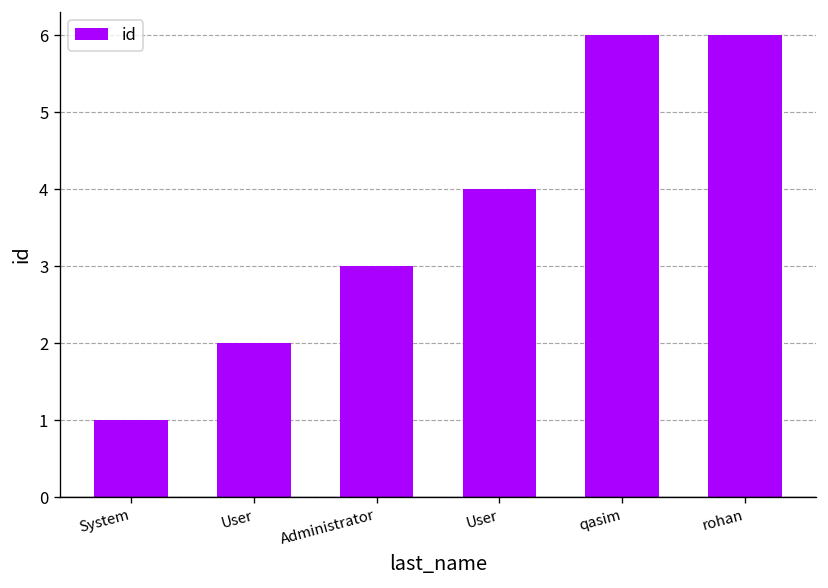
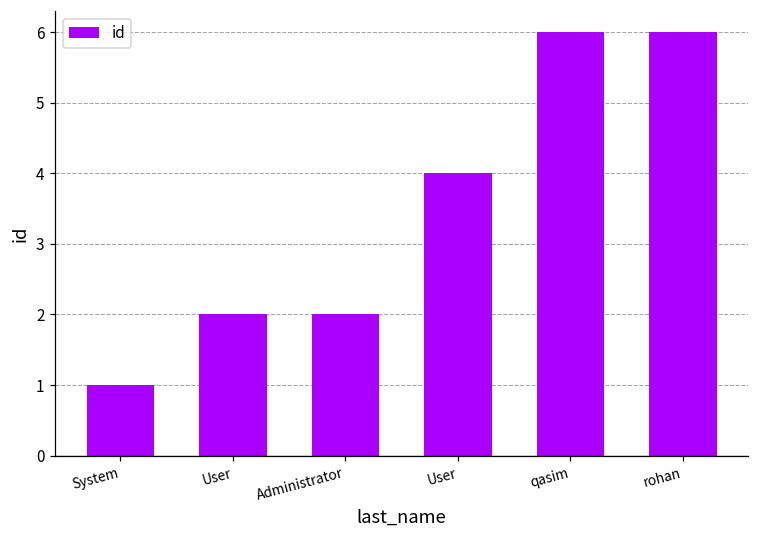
  {
    "System": 1,
-   "Administrator": 3,
+   "Administrator": 2,
    "qasim": 6,
    "rohan": 6
  }
